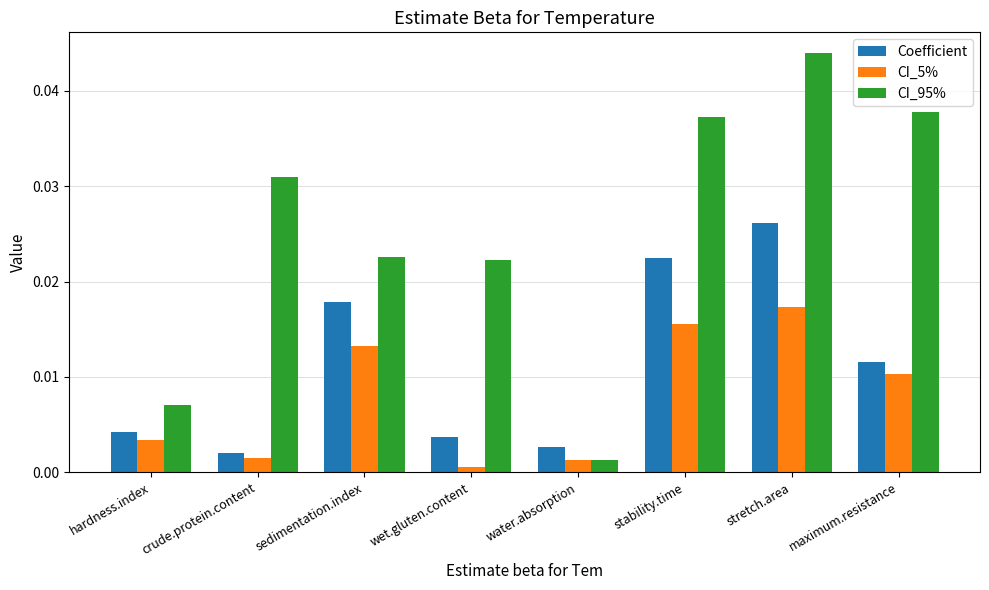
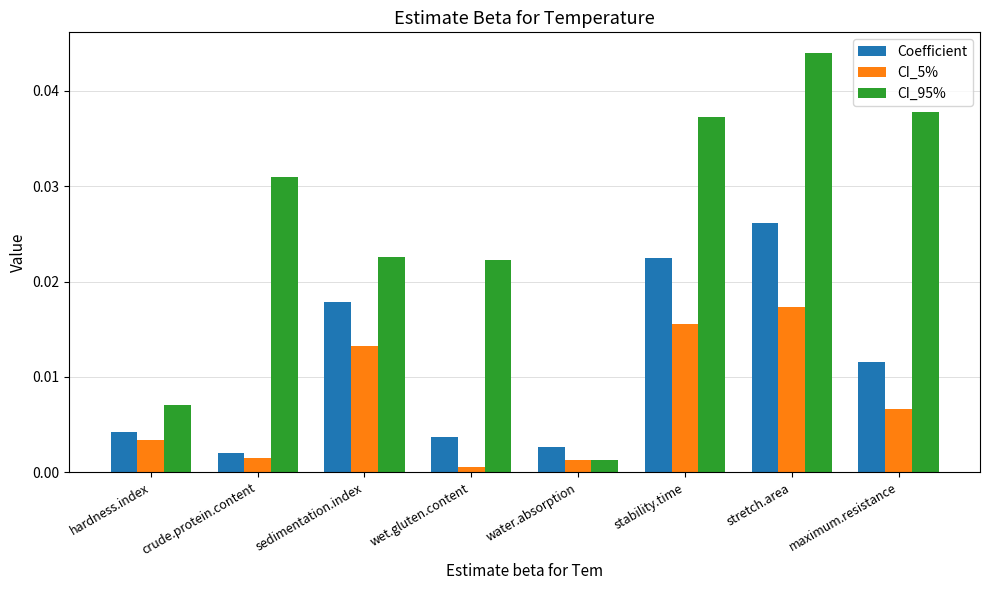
  {
    "Coefficient": {
      "hardness.index": 0.004,
      "crude.protein.content": 0.002,
      "sedimentation.index": 0.018,
      "wet.gluten.content": 0.004,
      "water.absorption": 0.003,
      "stability.time": 0.022,
      "stretch.area": 0.026,
      "maximum.resistance": 0.012
    },
    "CI_5%": {
      "hardness.index": 0.003,
      "crude.protein.content": 0.001,
      "sedimentation.index": 0.013,
      "wet.gluten.content": 0.001,
      "water.absorption": 0.001,
      "stability.time": 0.016,
      "stretch.area": 0.017,
-     "maximum.resistance": 0.010
+     "maximum.resistance": 0.007
    },
    "CI_95%": {
      "hardness.index": 0.007,
      "crude.protein.content": 0.031,
      "sedimentation.index": 0.023,
      "wet.gluten.content": 0.022,
      "water.absorption": 0.001,
      "stability.time": 0.037,
      "stretch.area": 0.044,
      "maximum.resistance": 0.038
    }
  }
